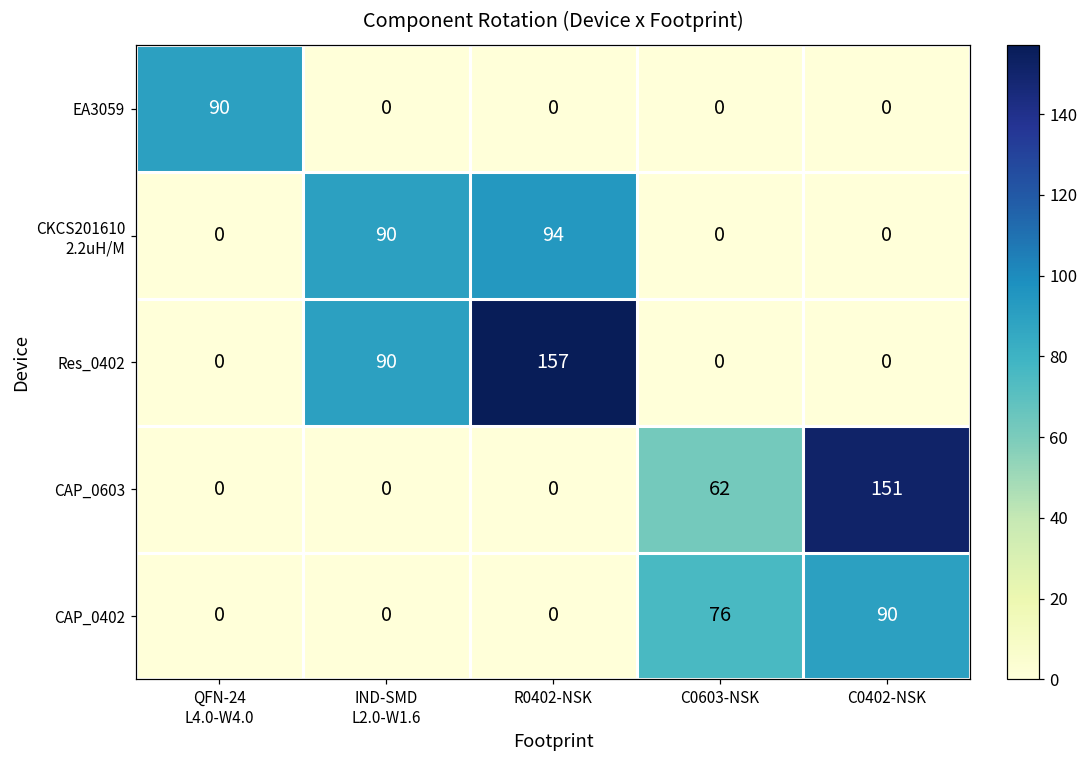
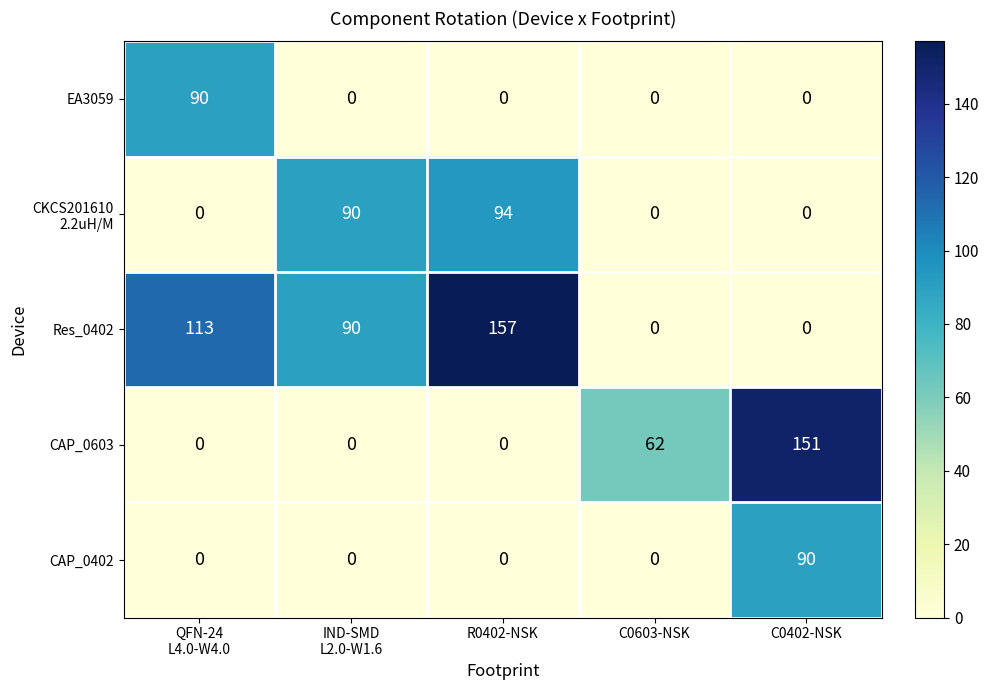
  {
    "EA3059": {
      "QFN-24 L4.0-W4.0": 90,
      "IND-SMD L2.0-W1.6": 0,
      "R0402-NSK": 0,
      "C0603-NSK": 0,
      "C0402-NSK": 0
    },
    "CKCS201610 2.2uH/M": {
      "QFN-24 L4.0-W4.0": 0,
      "IND-SMD L2.0-W1.6": 90,
      "R0402-NSK": 94,
      "C0603-NSK": 0,
      "C0402-NSK": 0
    },
    "Res_0402": {
-     "QFN-24 L4.0-W4.0": 0,
+     "QFN-24 L4.0-W4.0": 113,
      "IND-SMD L2.0-W1.6": 90,
      "R0402-NSK": 157,
      "C0603-NSK": 0,
      "C0402-NSK": 0
    },
    "CAP_0603": {
      "QFN-24 L4.0-W4.0": 0,
      "IND-SMD L2.0-W1.6": 0,
      "R0402-NSK": 0,
      "C0603-NSK": 62,
      "C0402-NSK": 151
    },
    "CAP_0402": {
      "QFN-24 L4.0-W4.0": 0,
      "IND-SMD L2.0-W1.6": 0,
      "R0402-NSK": 0,
-     "C0603-NSK": 76,
+     "C0603-NSK": 0,
      "C0402-NSK": 90
    }
  }
